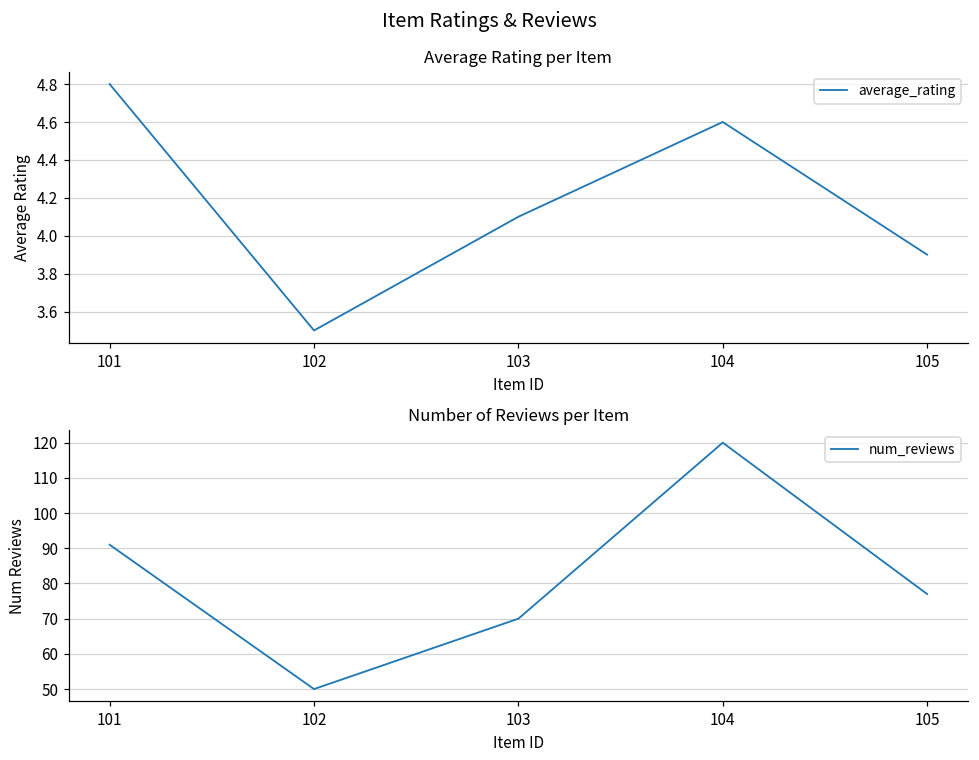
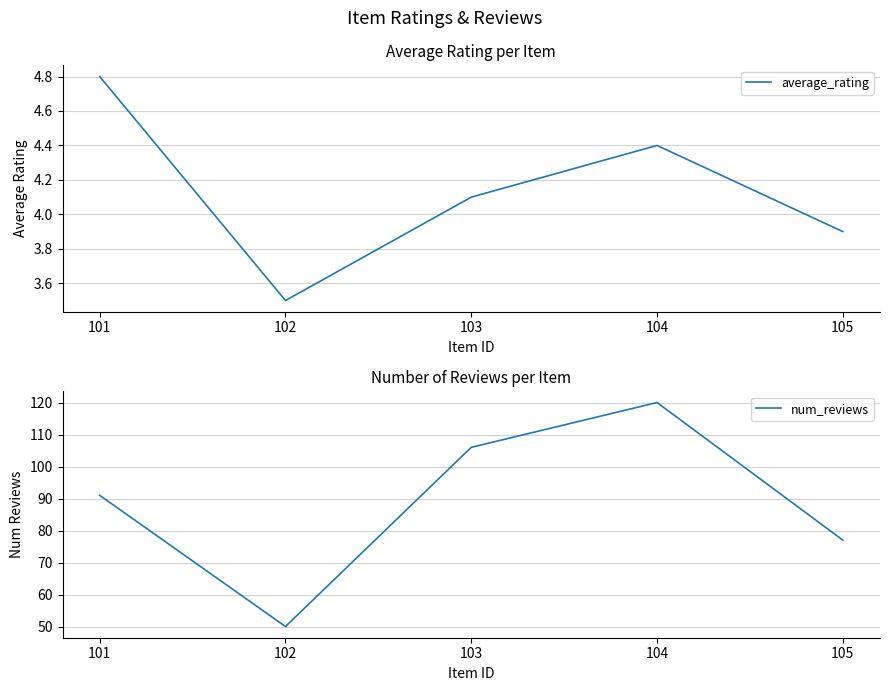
  {
    "Average Rating per Item": {
      "101": 4.8,
      "102": 3.5,
      "103": 4.1,
-     "104": 4.6,
+     "104": 4.4,
      "105": 3.9
    },
    "Number of Reviews per Item": {
      "101": 91,
      "102": 50,
-     "103": 70,
+     "103": 106,
      "104": 120,
      "105": 77
    }
  }
